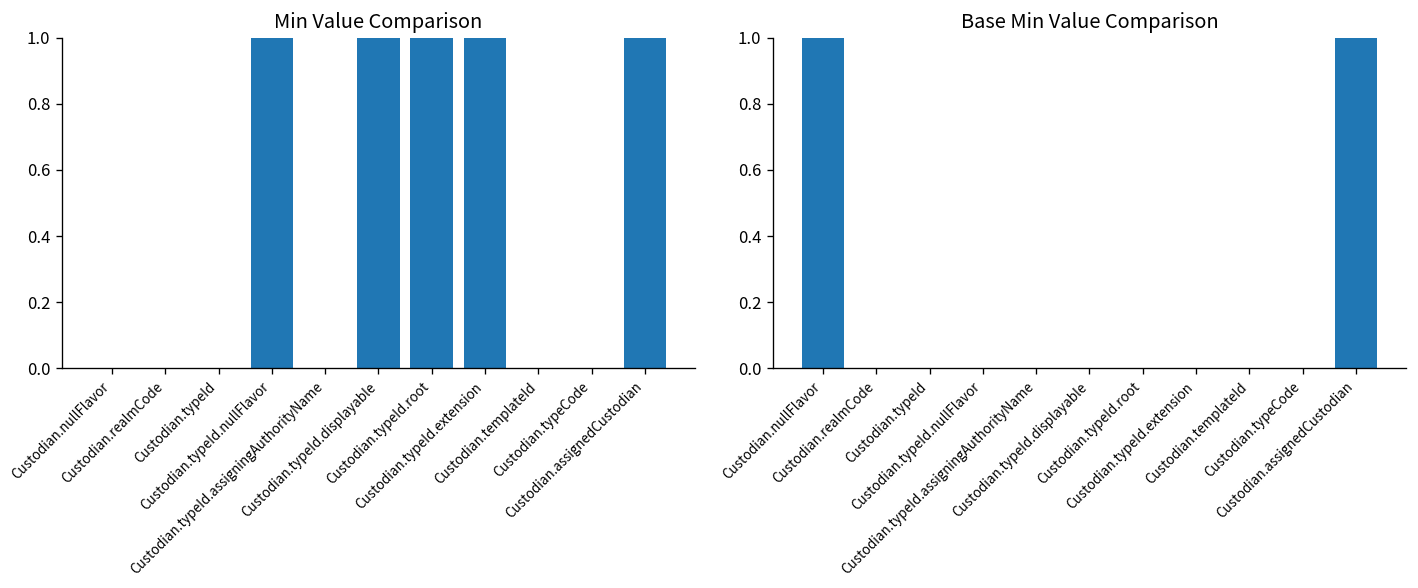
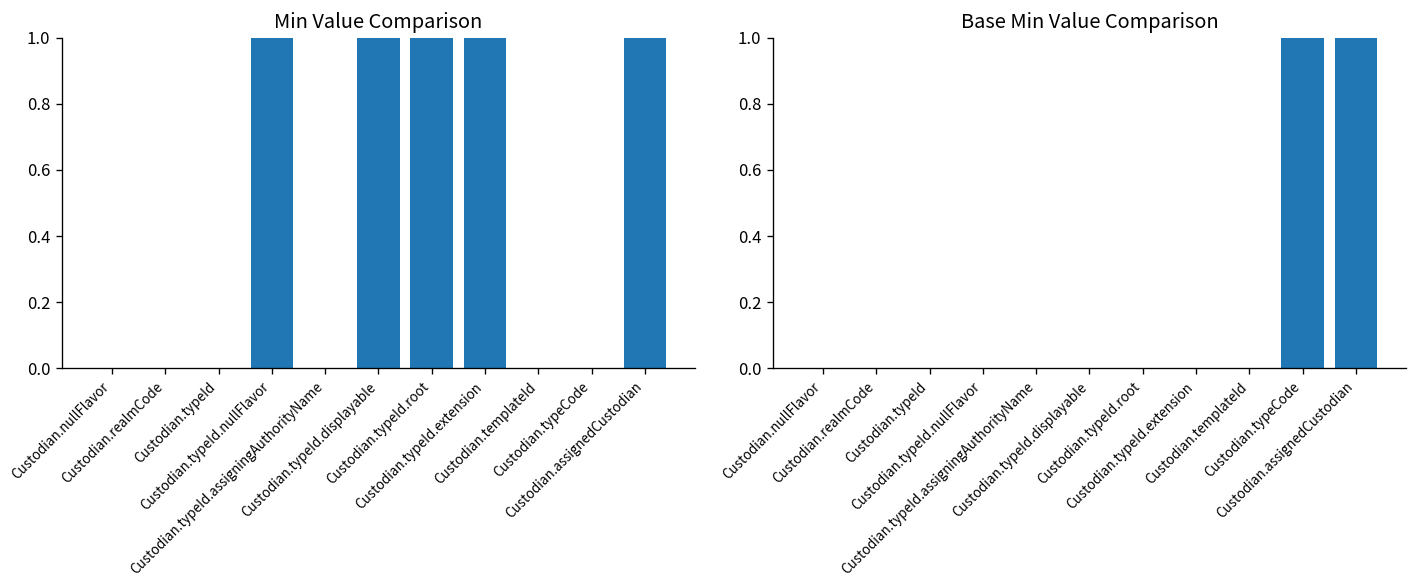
  {
    "Min Value Comparison": {
      "Custodian.nullFlavor": 0.00,
      "Custodian.realmCode": 0.00,
      "Custodian.typeId": 0.00,
      "Custodian.typeId.nullFlavor": 1.00,
      "Custodian.typeId.assigningAuthorityName": 0.00,
      "Custodian.typeId.displayable": 1.00,
      "Custodian.typeId.root": 1.00,
      "Custodian.typeId.extension": 1.00,
      "Custodian.templateId": 0.00,
      "Custodian.typeCode": 0.00,
      "Custodian.assignedCustodian": 1.00
    },
    "Base Min Value Comparison": {
-     "Custodian.nullFlavor": 1,
+     "Custodian.nullFlavor": 0,
      "Custodian.realmCode": 0,
      "Custodian.typeId": 0,
      "Custodian.typeId.nullFlavor": 0,
      "Custodian.typeId.assigningAuthorityName": 0,
      "Custodian.typeId.displayable": 0,
      "Custodian.typeId.root": 0,
      "Custodian.typeId.extension": 0,
      "Custodian.templateId": 0,
-     "Custodian.typeCode": 0,
+     "Custodian.typeCode": 1,
      "Custodian.assignedCustodian": 1
    }
  }
